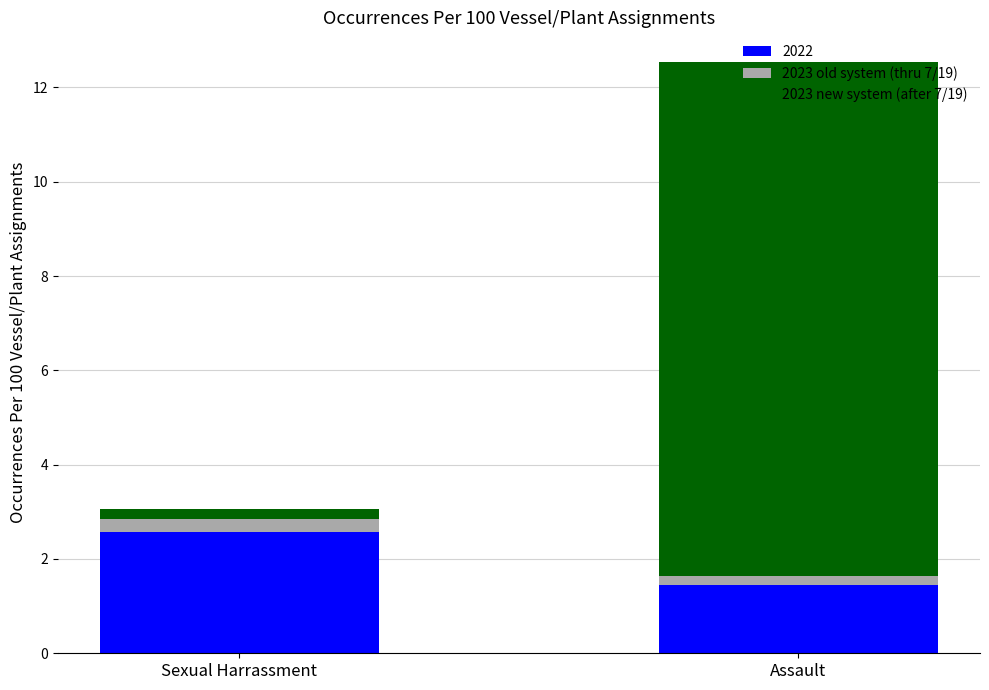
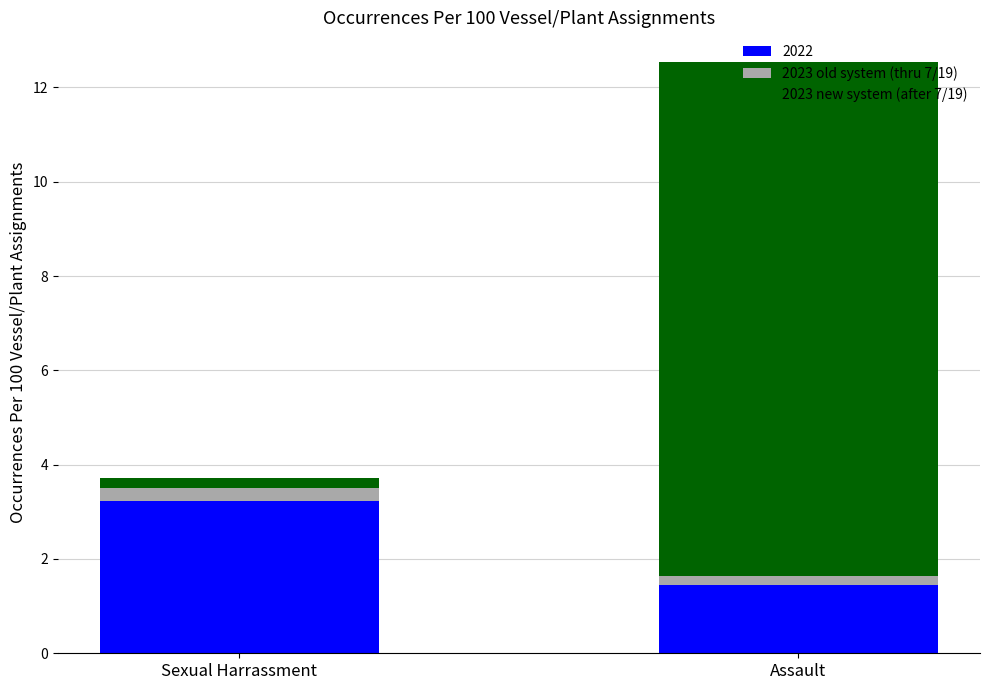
  {
    "2022": {
-     "Sexual Harrassment": 2.6,
+     "Sexual Harrassment": 3.2,
      "Assault": 1.4
    },
    "2023 old system (thru 7/19)": {
      "Sexual Harrassment": 0.3,
      "Assault": 0.2
    },
    "2023 new system (after 7/19)": {
      "Sexual Harrassment": 0.2,
      "Assault": 10.9
    }
  }
